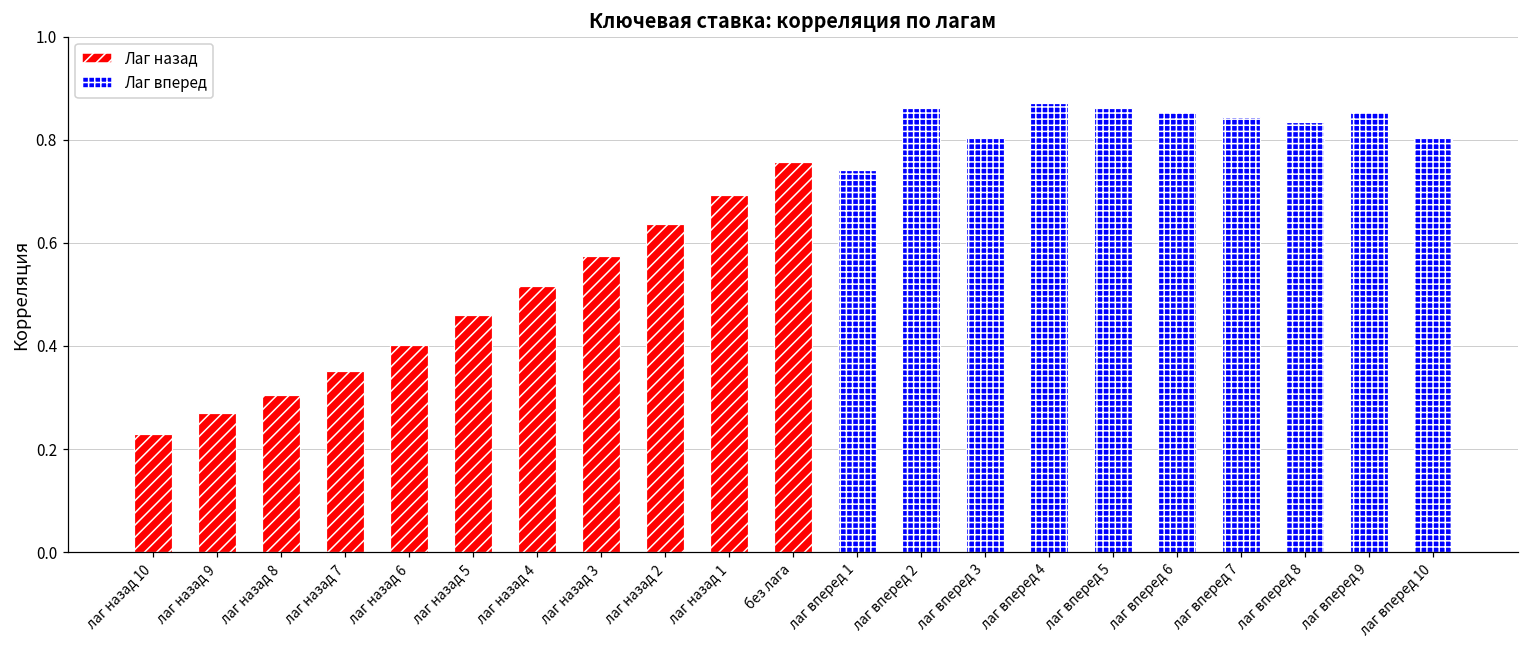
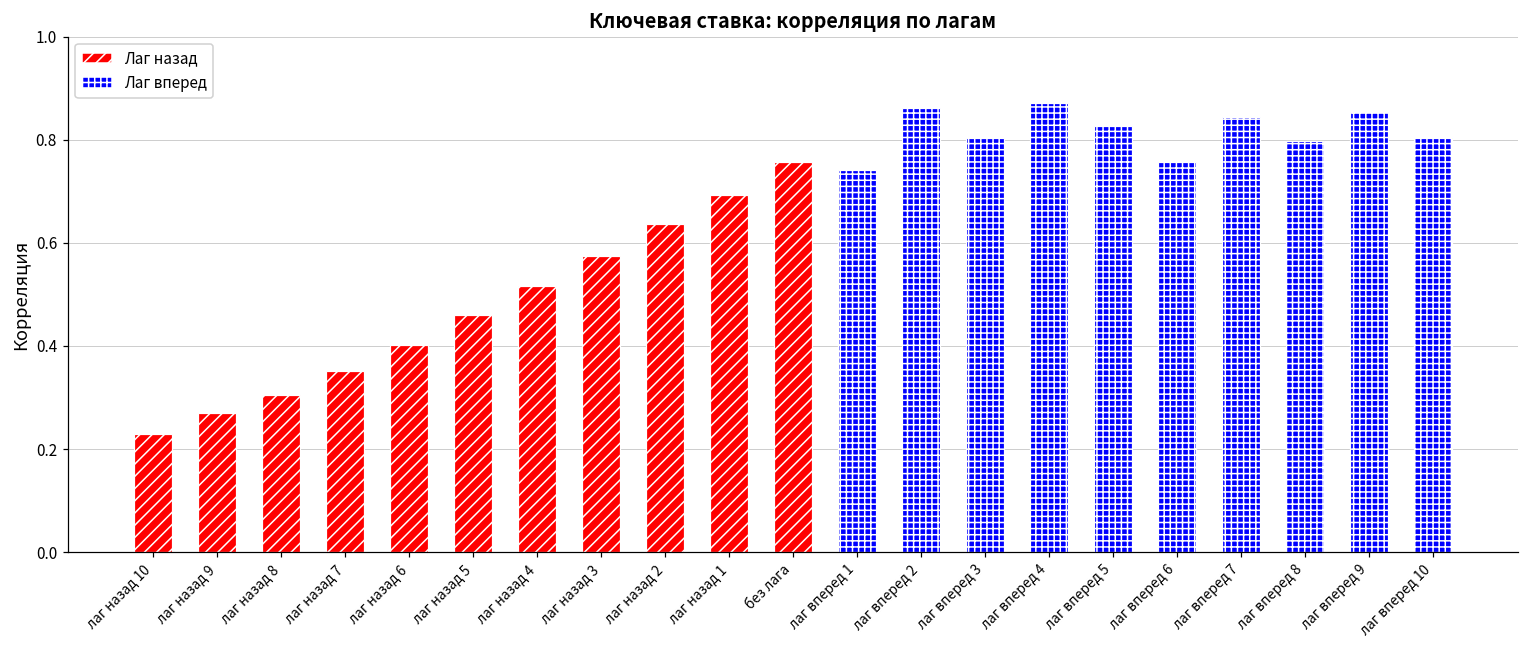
  {
    "Лаг вперед": {
      "лаг вперед 1": 0.74,
      "лаг вперед 2": 0.86,
      "лаг вперед 3": 0.80,
      "лаг вперед 4": 0.87,
-     "лаг вперед 5": 0.86,
-     "лаг вперед 6": 0.85,
+     "лаг вперед 5": 0.83,
+     "лаг вперед 6": 0.76,
      "лаг вперед 7": 0.85,
-     "лаг вперед 8": 0.83,
+     "лаг вперед 8": 0.80,
      "лаг вперед 9": 0.85,
      "лаг вперед 10": 0.80
    }
  }
